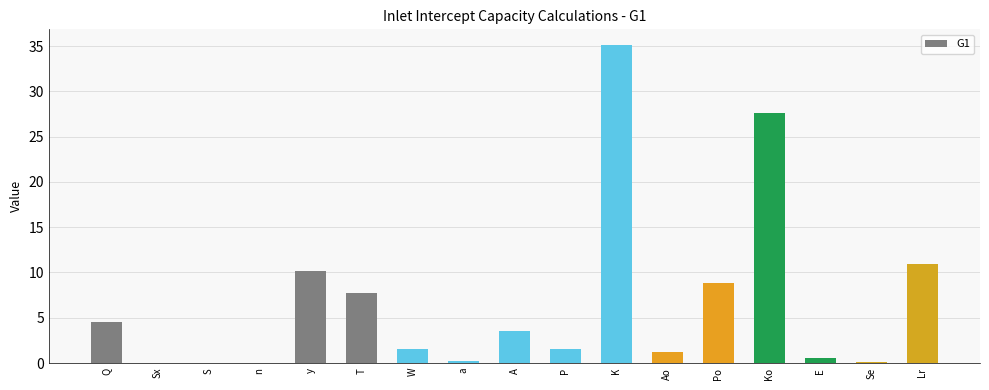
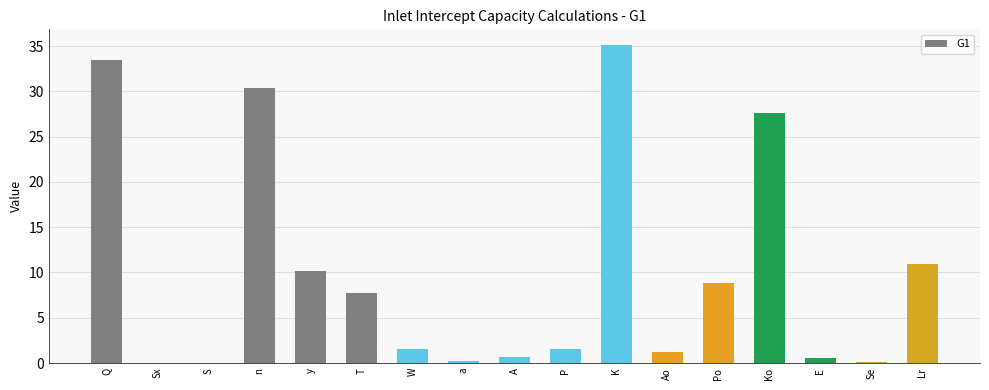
  {
-   "Q": 5,
-   "n": 0,
+   "Q": 33,
+   "n": 30,
    "y": 10,
    "T": 8,
    "W": 2,
-   "A": 3,
+   "A": 1,
    "P": 2,
    "K": 35,
    "Ao": 1,
    "Po": 9,
    "Ko": 28,
    "E": 1,
    "Lr": 11
  }
